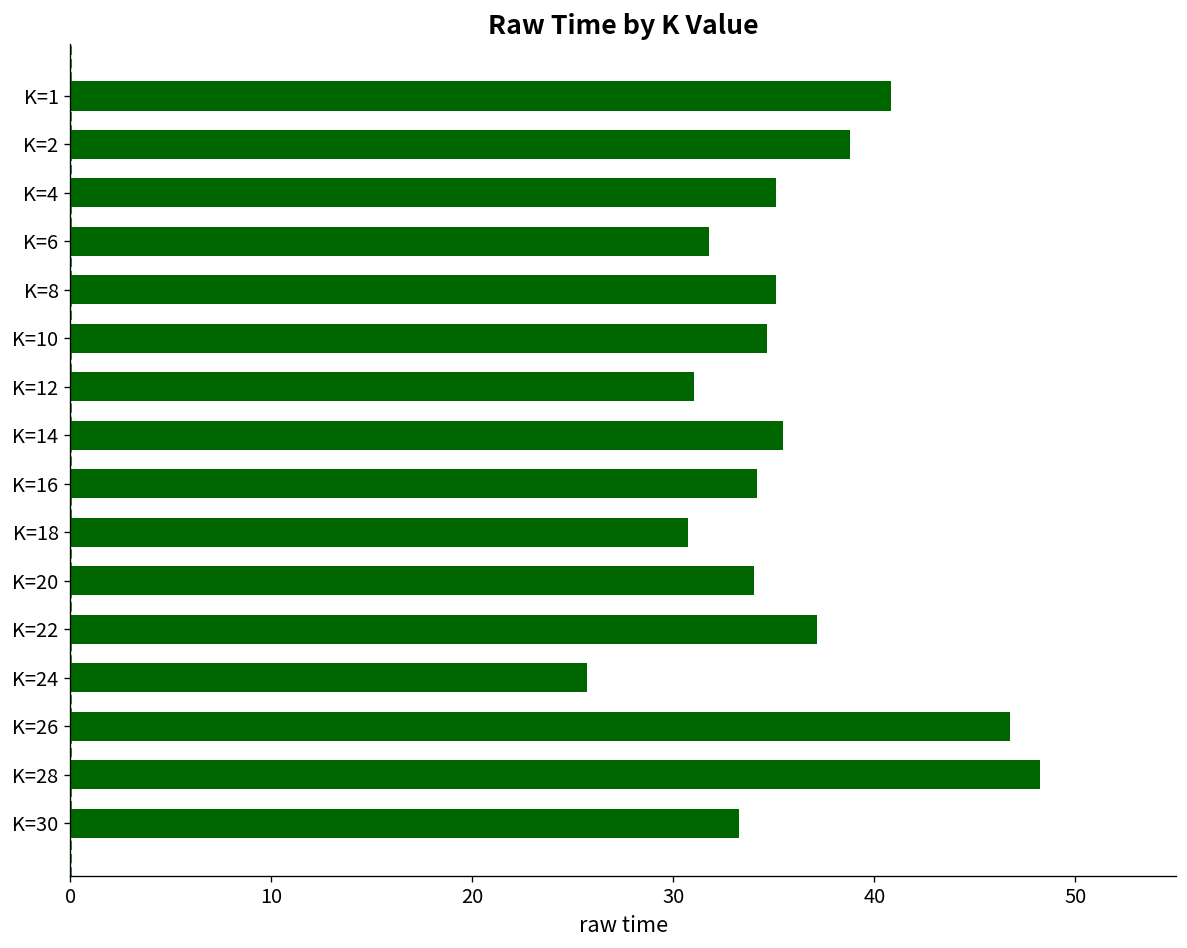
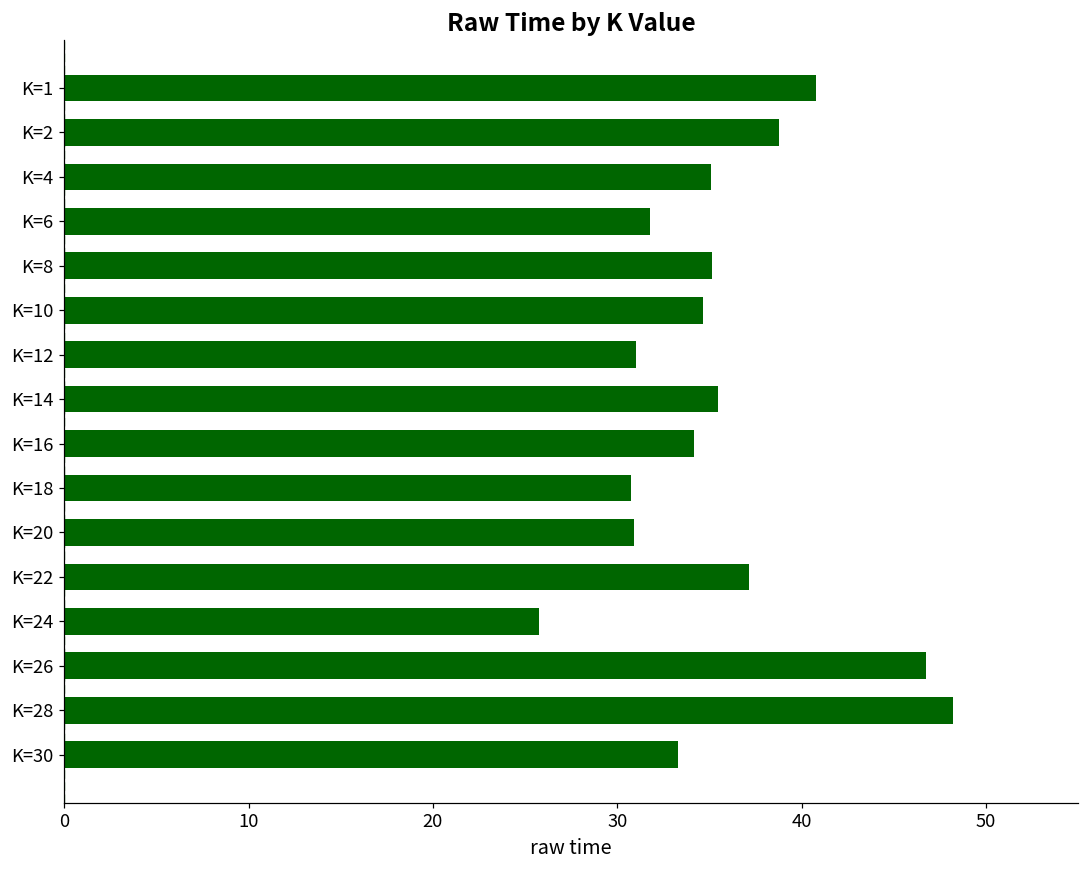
  {
    "K=1": 40.8,
    "K=2": 38.8,
    "K=4": 35.1,
    "K=6": 31.8,
    "K=8": 35.1,
    "K=10": 34.6,
    "K=12": 31.0,
    "K=14": 35.5,
    "K=16": 34.2,
    "K=18": 30.7,
-   "K=20": 34.0,
+   "K=20": 30.9,
    "K=22": 37.1,
    "K=24": 25.7,
    "K=26": 46.7,
    "K=28": 48.2,
    "K=30": 33.3
  }
